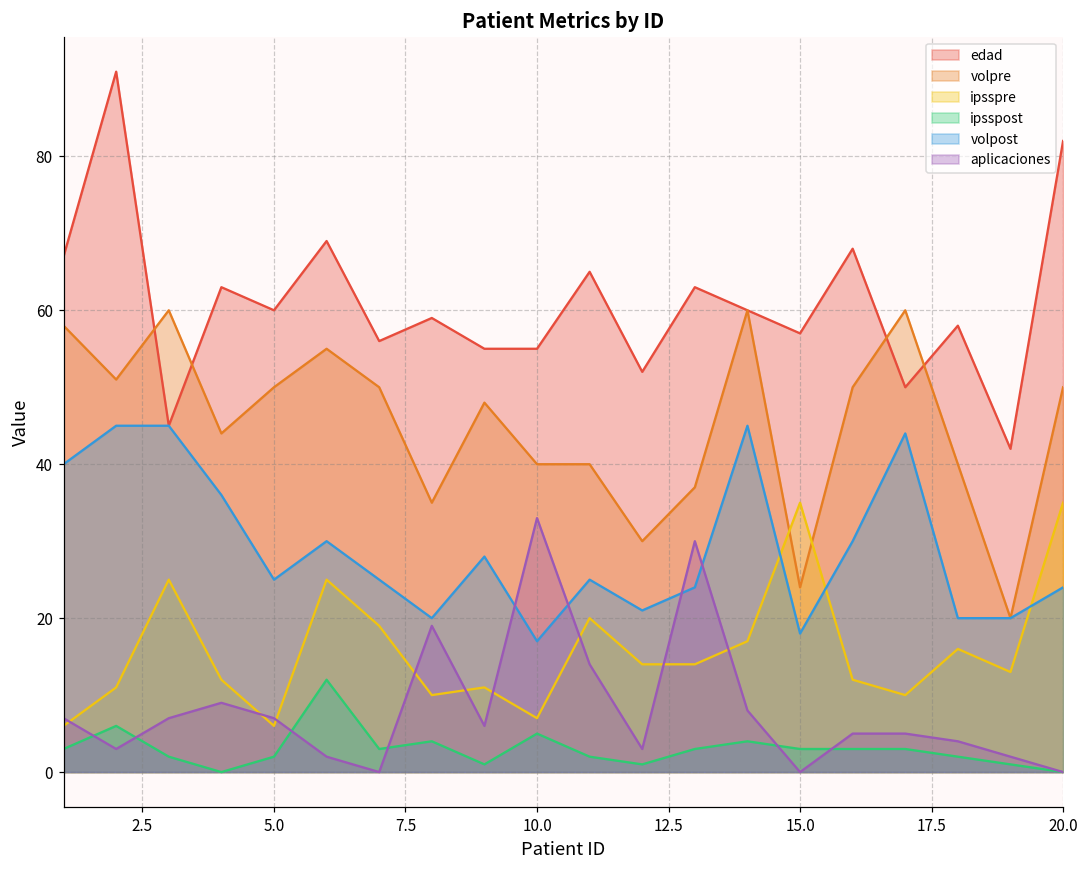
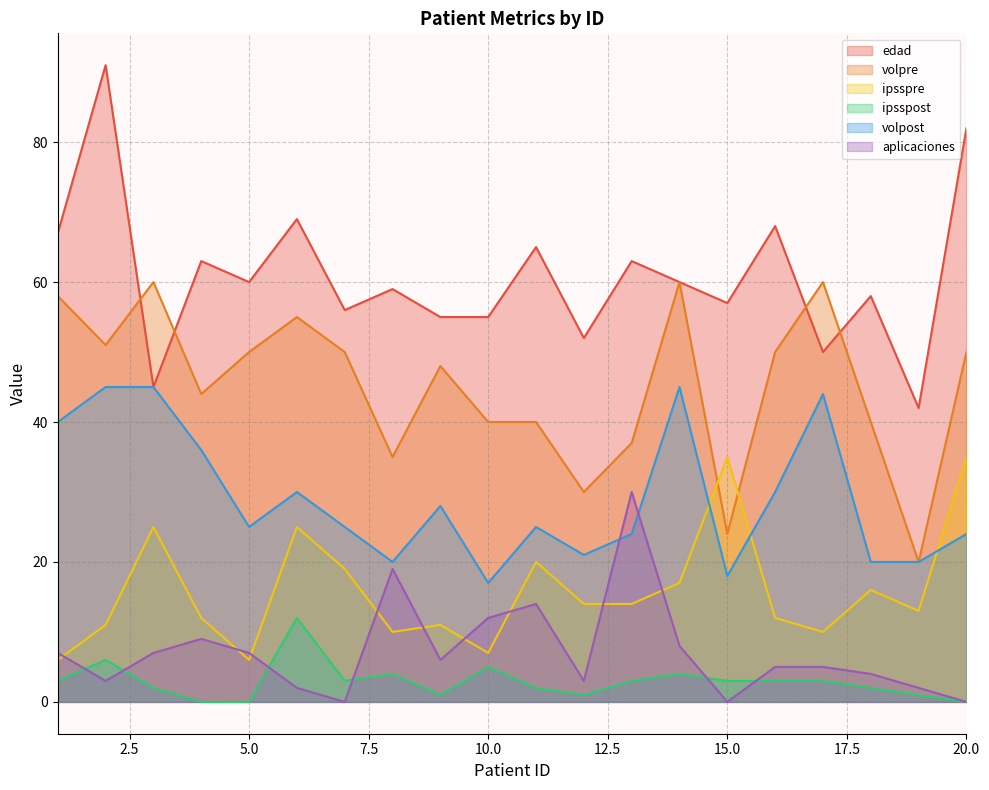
  {
    "ipsspost": {
-     "5.0": 2,
+     "5.0": 0,
      "10.0": 5,
      "15.0": 3
    },
    "volpost": {
      "5.0": 25,
      "10.0": 17,
      "15.0": 18,
      "20.0": 24
    },
    "aplicaciones": {
      "5.0": 7,
-     "10.0": 33,
+     "10.0": 12,
      "15.0": 0
    }
  }
